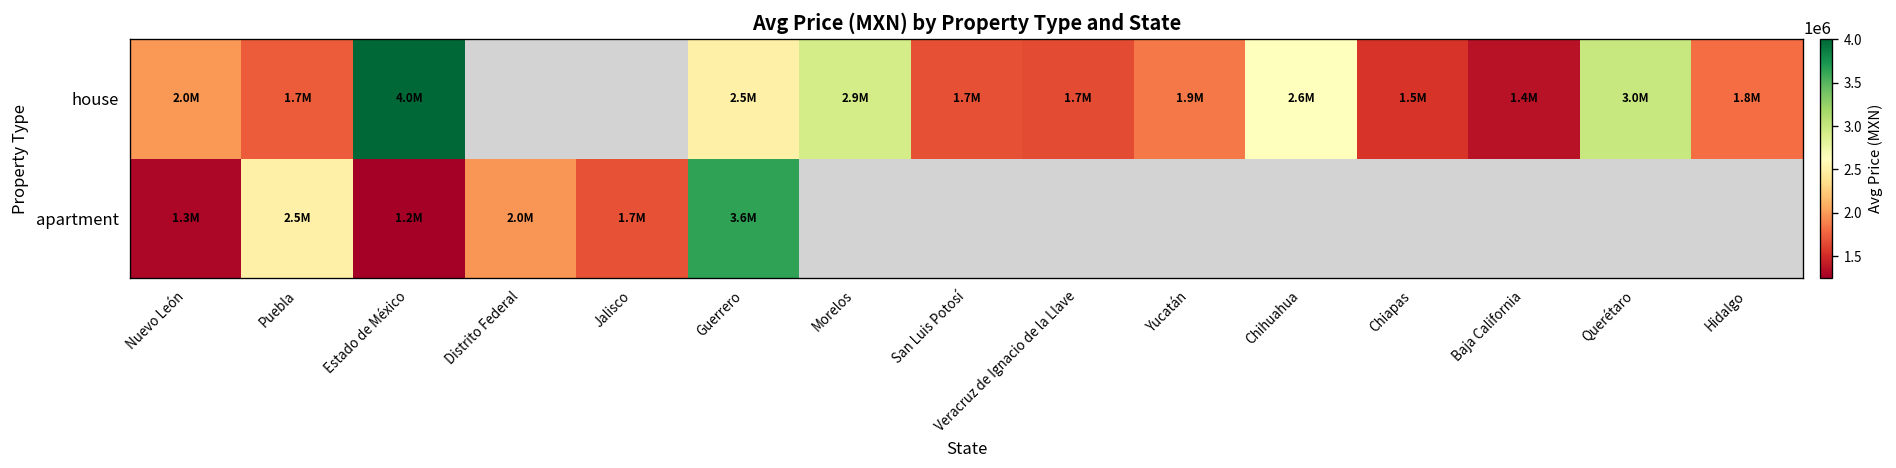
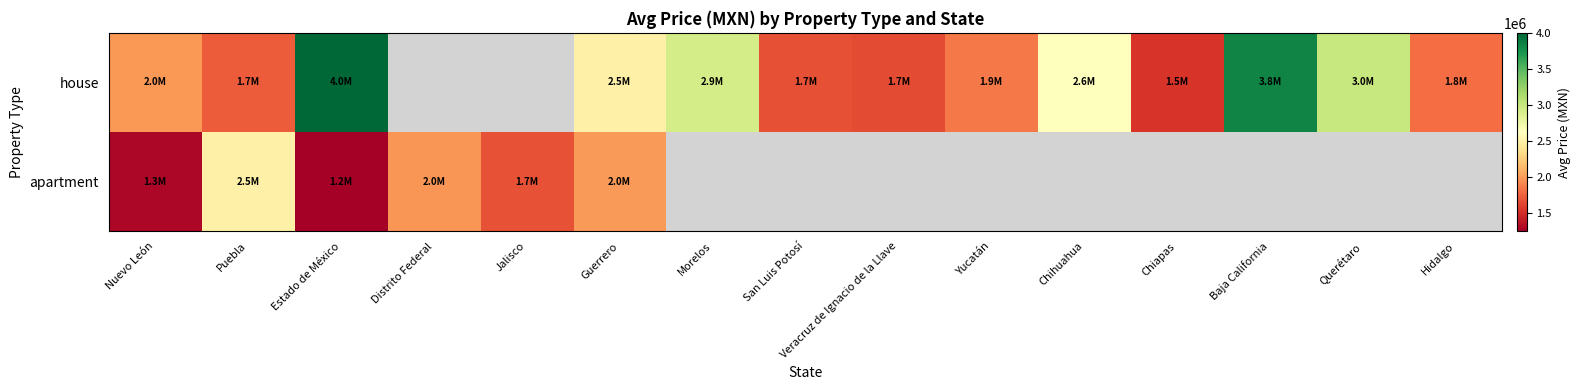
  {
    "house": {
      "Nuevo León": "2.0M",
      "Puebla": "1.7M",
      "Estado de México": "4.0M",
      "Guerrero": "2.5M",
      "Morelos": "2.9M",
      "San Luis Potosí": "1.7M",
      "Veracruz de Ignacio de la Llave": "1.7M",
      "Yucatán": "1.9M",
      "Chihuahua": "2.6M",
      "Chiapas": "1.5M",
-     "Baja California": "1.4M",
+     "Baja California": "3.8M",
      "Querétaro": "3.0M",
      "Hidalgo": "1.8M"
    },
    "apartment": {
      "Nuevo León": "1.3M",
      "Puebla": "2.5M",
      "Estado de México": "1.2M",
      "Distrito Federal": "2.0M",
      "Jalisco": "1.7M",
-     "Guerrero": "3.6M"
+     "Guerrero": "2.0M"
    }
  }
